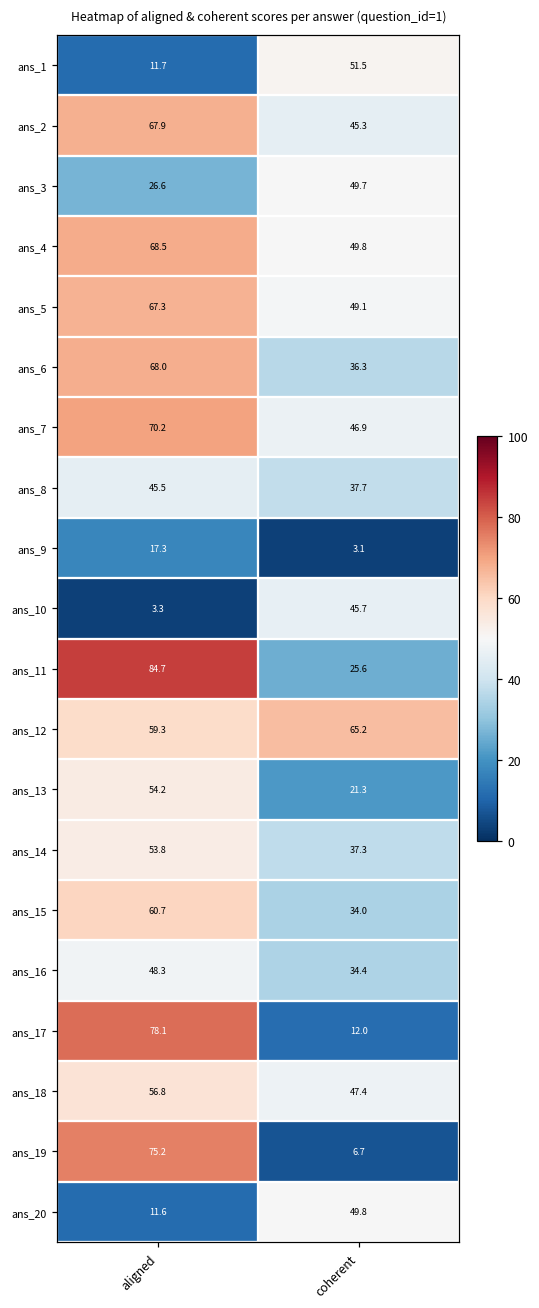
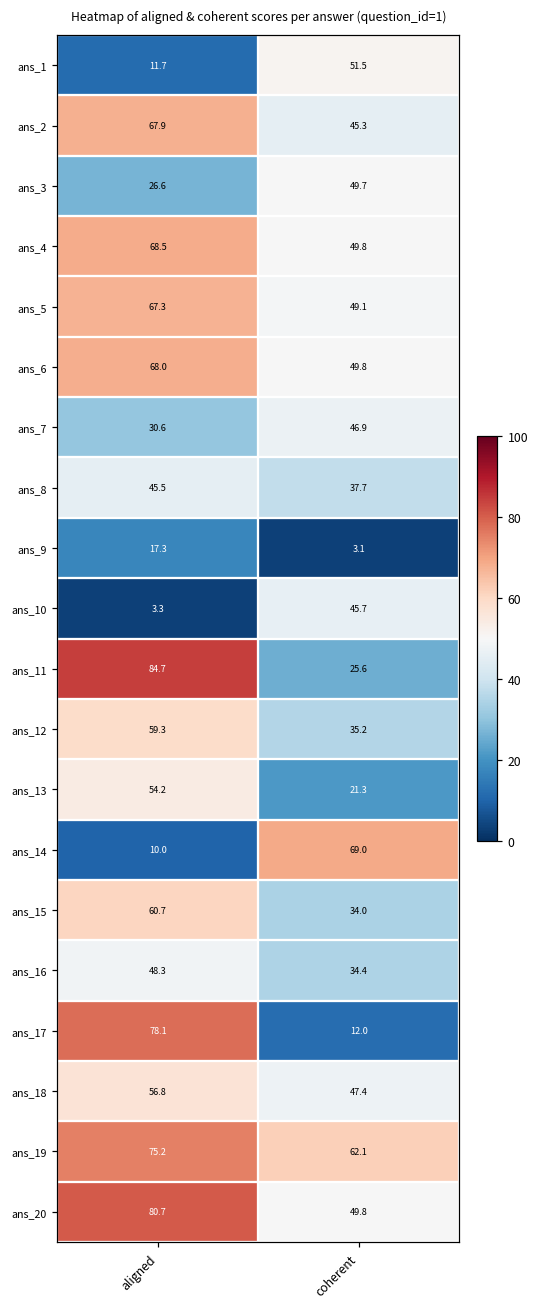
  {
    "ans_1": {
      "aligned": 11.7,
      "coherent": 51.5
    },
    "ans_2": {
      "aligned": 67.9,
      "coherent": 45.3
    },
    "ans_3": {
      "aligned": 26.6,
      "coherent": 49.7
    },
    "ans_4": {
      "aligned": 68.5,
      "coherent": 49.8
    },
    "ans_5": {
      "aligned": 67.3,
      "coherent": 49.1
    },
    "ans_6": {
      "aligned": 68.0,
-     "coherent": 36.3
+     "coherent": 49.8
    },
    "ans_7": {
-     "aligned": 70.2,
+     "aligned": 30.6,
      "coherent": 46.9
    },
    "ans_8": {
      "aligned": 45.5,
      "coherent": 37.7
    },
    "ans_9": {
      "aligned": 17.3,
      "coherent": 3.1
    },
    "ans_10": {
      "aligned": 3.3,
      "coherent": 45.7
    },
    "ans_11": {
      "aligned": 84.7,
      "coherent": 25.6
    },
    "ans_12": {
      "aligned": 59.3,
-     "coherent": 65.2
+     "coherent": 35.2
    },
    "ans_13": {
      "aligned": 54.2,
      "coherent": 21.3
    },
    "ans_14": {
-     "aligned": 53.8,
-     "coherent": 37.3
+     "aligned": 10.0,
+     "coherent": 69.0
    },
    "ans_15": {
      "aligned": 60.7,
      "coherent": 34.0
    },
    "ans_16": {
      "aligned": 48.3,
      "coherent": 34.4
    },
    "ans_17": {
      "aligned": 78.1,
      "coherent": 12.0
    },
    "ans_18": {
      "aligned": 56.8,
      "coherent": 47.4
    },
    "ans_19": {
      "aligned": 75.2,
-     "coherent": 6.7
+     "coherent": 62.1
    },
    "ans_20": {
-     "aligned": 11.6,
+     "aligned": 80.7,
      "coherent": 49.8
    }
  }
